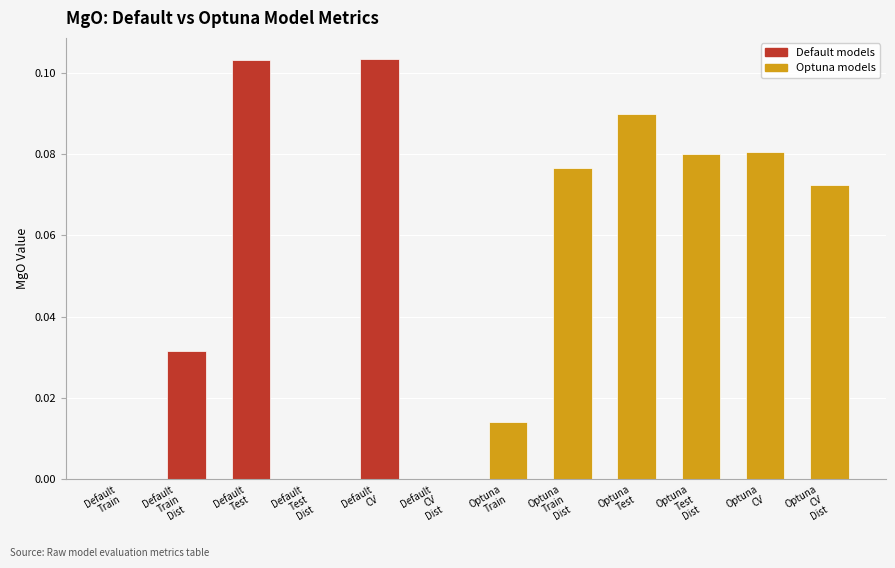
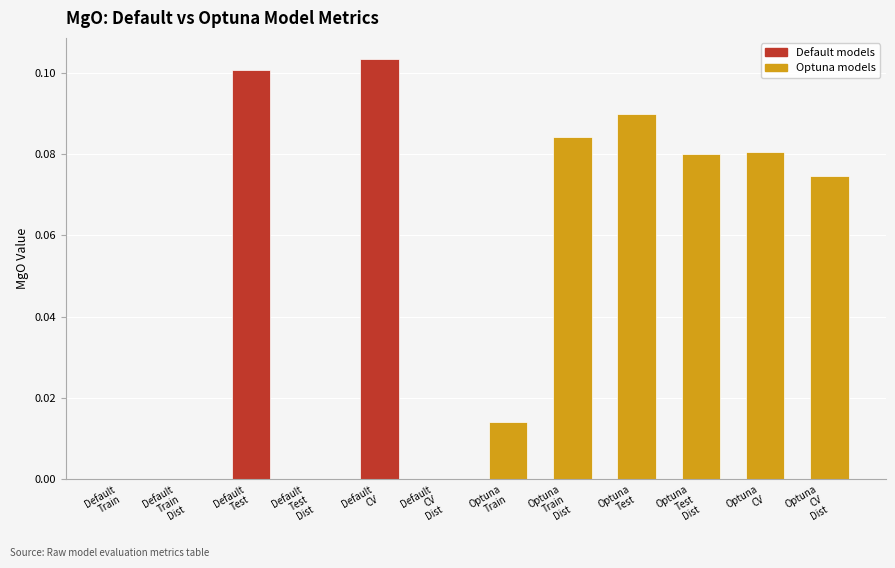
  {
-   "Default Train Dist": 0.031,
-   "Default Test": 0.103,
+   "Default Train Dist": 0.000,
+   "Default Test": 0.101,
    "Default CV": 0.103,
    "Optuna Train": 0.014,
-   "Optuna Train Dist": 0.077,
+   "Optuna Train Dist": 0.084,
    "Optuna Test": 0.090,
    "Optuna Test Dist": 0.080,
    "Optuna CV": 0.081,
-   "Optuna CV Dist": 0.072
+   "Optuna CV Dist": 0.075
  }
